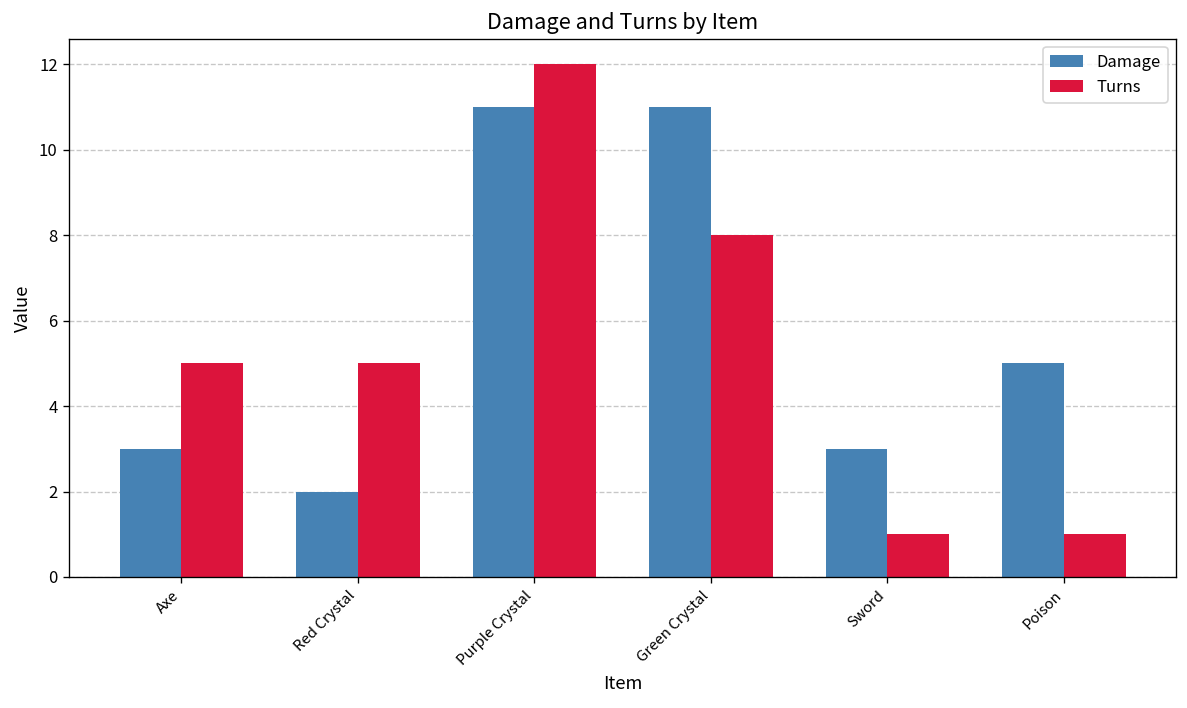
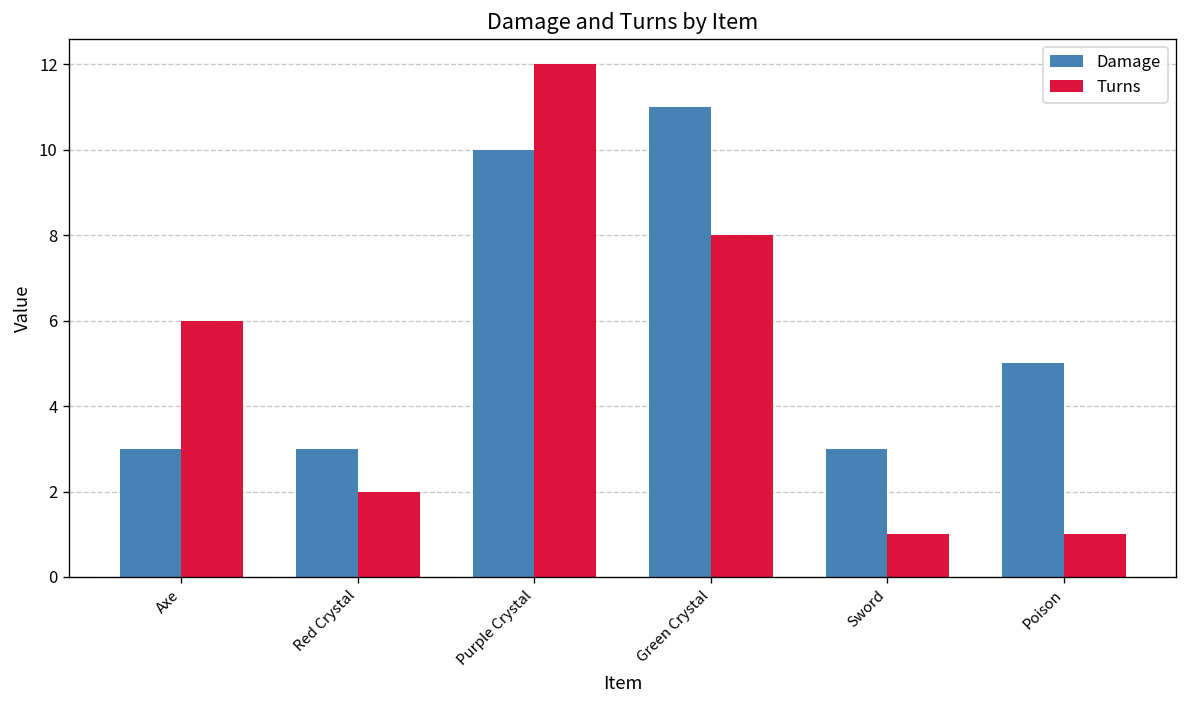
  {
    "Damage": {
      "Axe": 3,
-     "Red Crystal": 2,
-     "Purple Crystal": 11,
+     "Red Crystal": 3,
+     "Purple Crystal": 10,
      "Green Crystal": 11,
      "Sword": 3,
      "Poison": 5
    },
    "Turns": {
-     "Axe": 5,
-     "Red Crystal": 5,
+     "Axe": 6,
+     "Red Crystal": 2,
      "Purple Crystal": 12,
      "Green Crystal": 8,
      "Sword": 1,
      "Poison": 1
    }
  }
